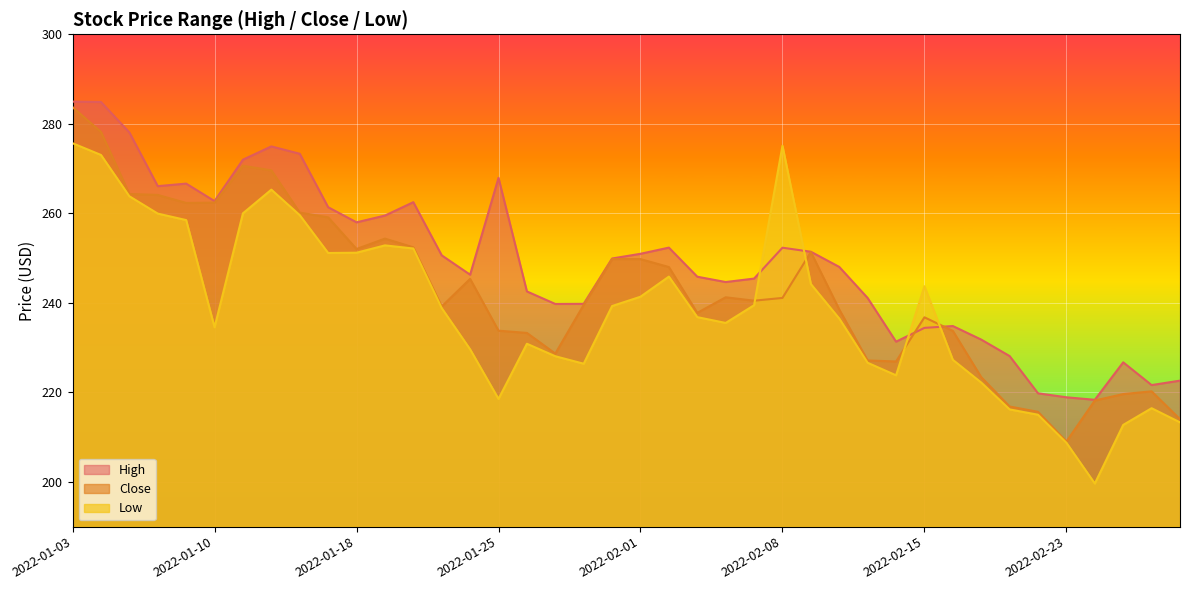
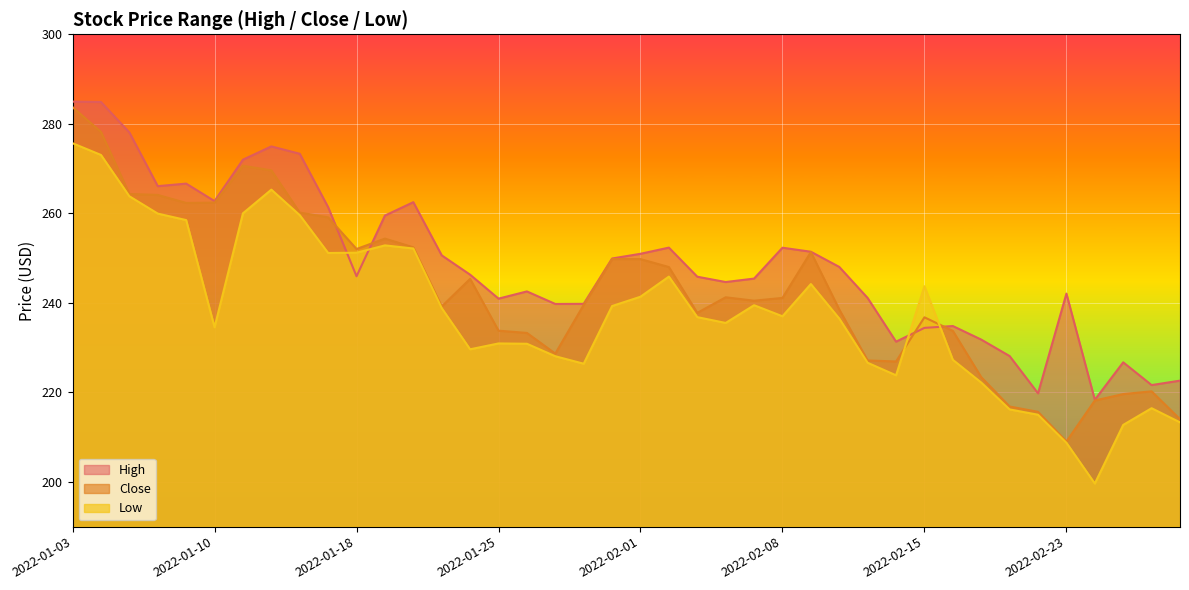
  {
    "High": {
      "2022-01-03": 285,
-     "2022-01-18": 258,
-     "2022-01-25": 268,
+     "2022-01-18": 246,
+     "2022-01-25": 241,
      "2022-02-01": 251,
      "2022-02-08": 252,
      "2022-02-15": 234,
-     "2022-02-23": 219
+     "2022-02-23": 242
    },
    "Close": {
      "2022-01-03": 284,
      "2022-01-18": 252,
      "2022-01-25": 234,
      "2022-02-01": 250,
      "2022-02-08": 241,
      "2022-02-15": 237
    },
    "Low": {
      "2022-01-03": 276,
      "2022-01-10": 235,
      "2022-01-18": 251,
-     "2022-01-25": 219,
+     "2022-01-25": 231,
      "2022-02-01": 241,
-     "2022-02-08": 275,
+     "2022-02-08": 237,
      "2022-02-15": 244
    }
  }
